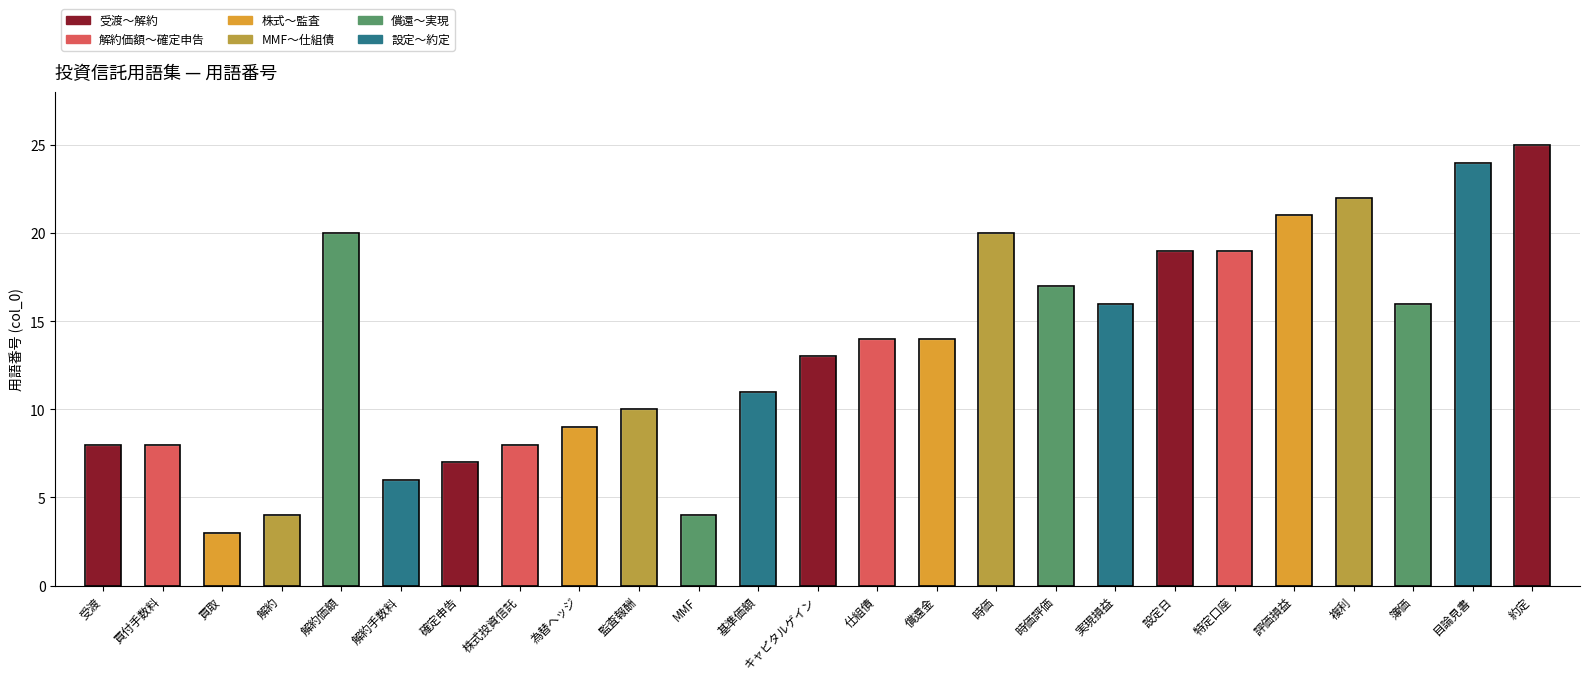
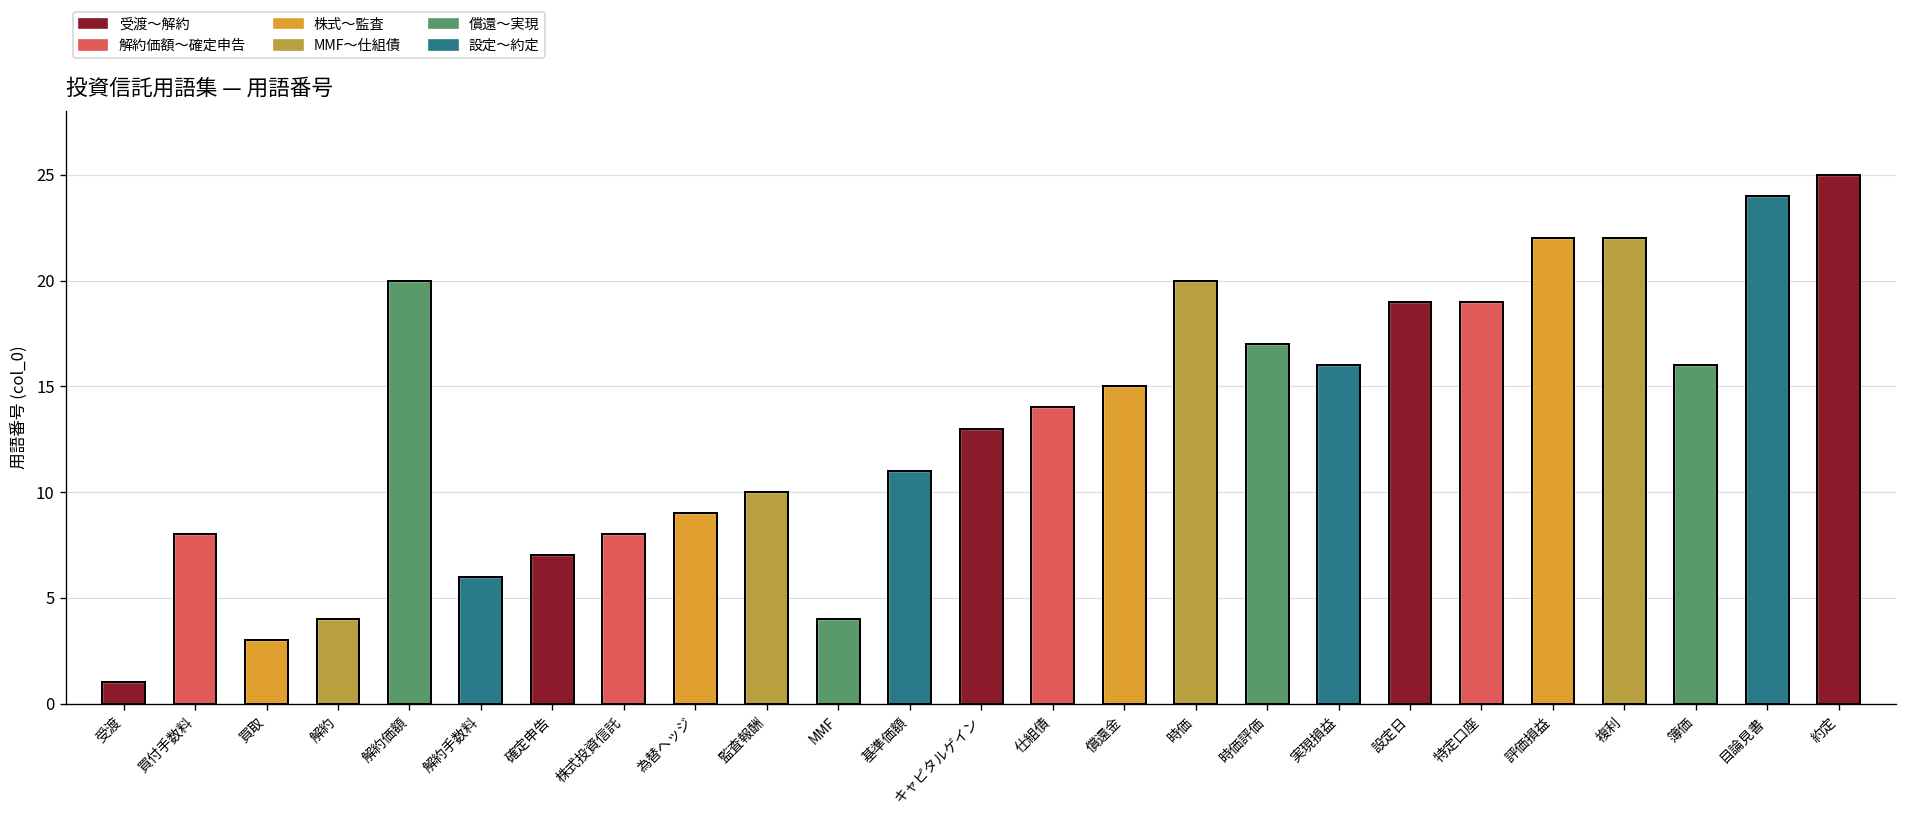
  {
-   "受渡": 8,
+   "受渡": 1,
    "買付手数料": 8,
    "買取": 3,
    "解約": 4,
    "解約価額": 20,
    "解約手数料": 6,
    "確定申告": 7,
    "株式投資信託": 8,
    "為替ヘッジ": 9,
    "監査報酬": 10,
    "MMF": 4,
    "基準価額": 11,
    "キャピタルゲイン": 13,
    "仕組債": 14,
-   "償還金": 14,
+   "償還金": 15,
    "時価": 20,
    "時価評価": 17,
    "実現損益": 16,
    "設定日": 19,
    "特定口座": 19,
-   "評価損益": 21,
+   "評価損益": 22,
    "複利": 22,
    "簿価": 16,
    "目論見書": 24,
    "約定": 25
  }
